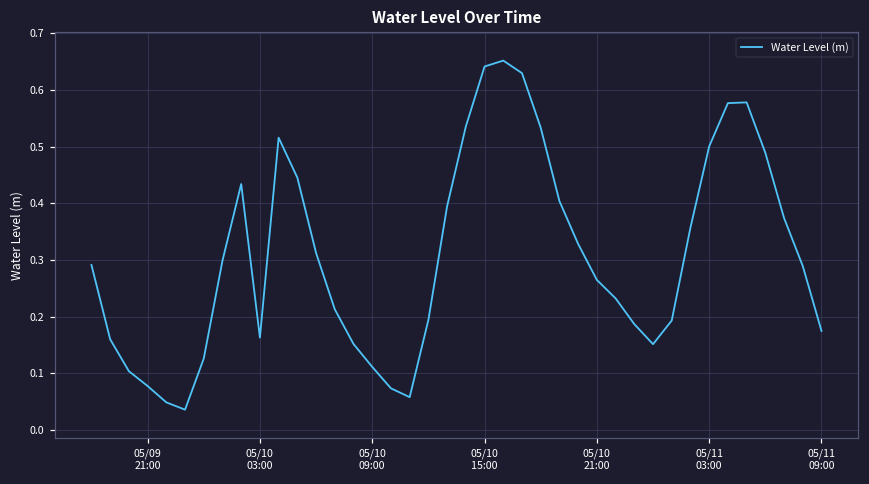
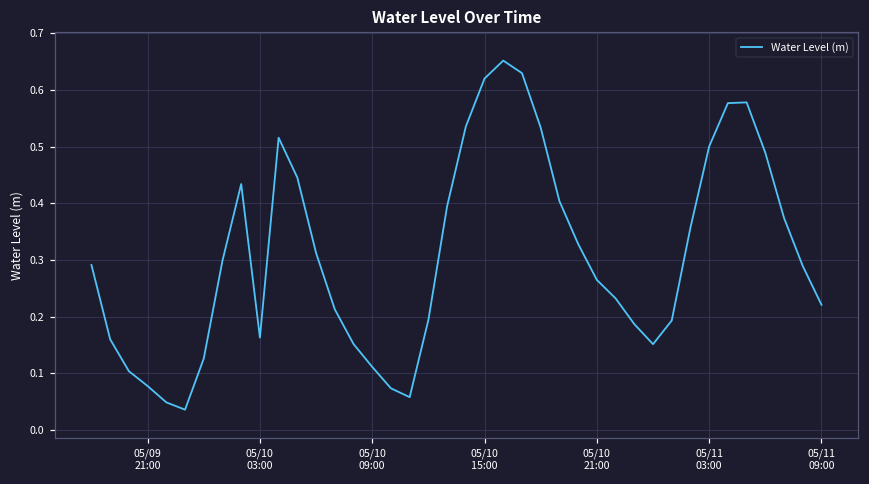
  {
    "05/09 21:00": 0.08,
    "05/10 03:00": 0.16,
    "05/10 09:00": 0.11,
-   "05/10 15:00": 0.64,
+   "05/10 15:00": 0.62,
    "05/10 21:00": 0.26,
    "05/11 03:00": 0.50,
-   "05/11 09:00": 0.17
+   "05/11 09:00": 0.22
  }
